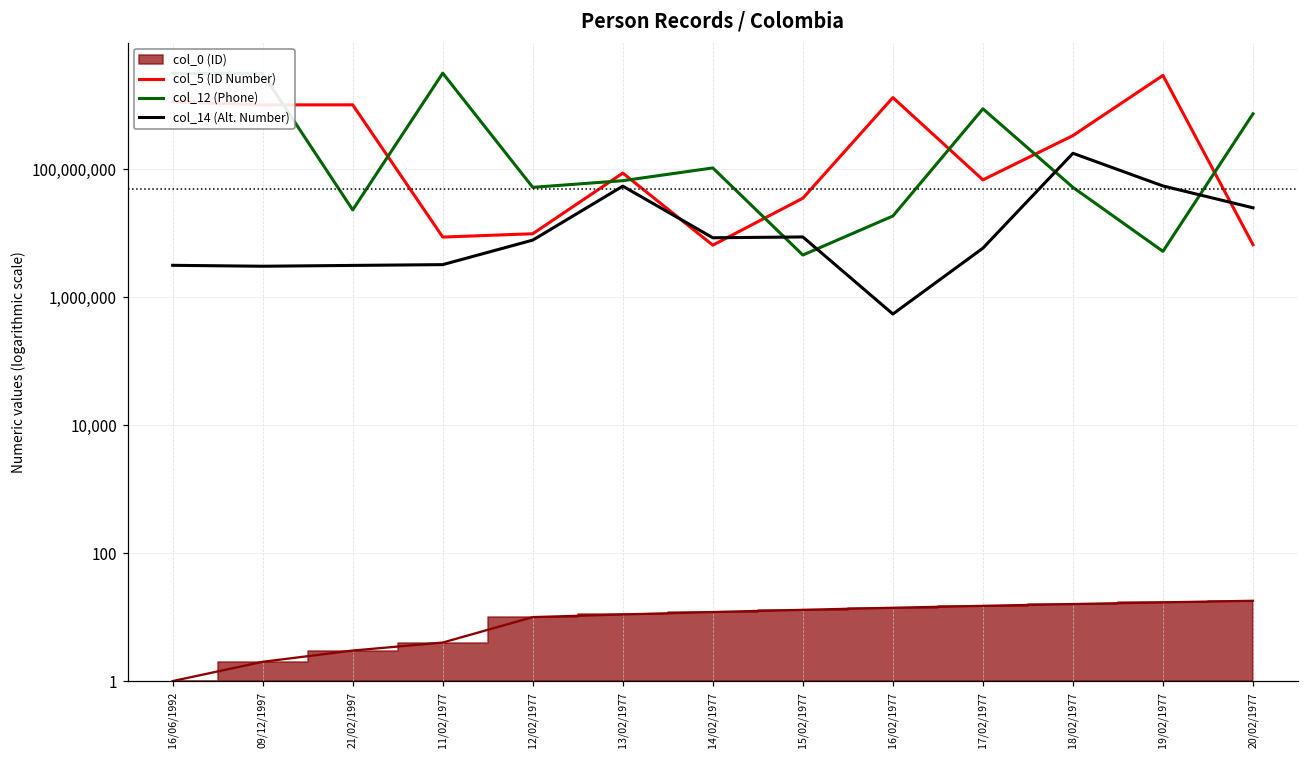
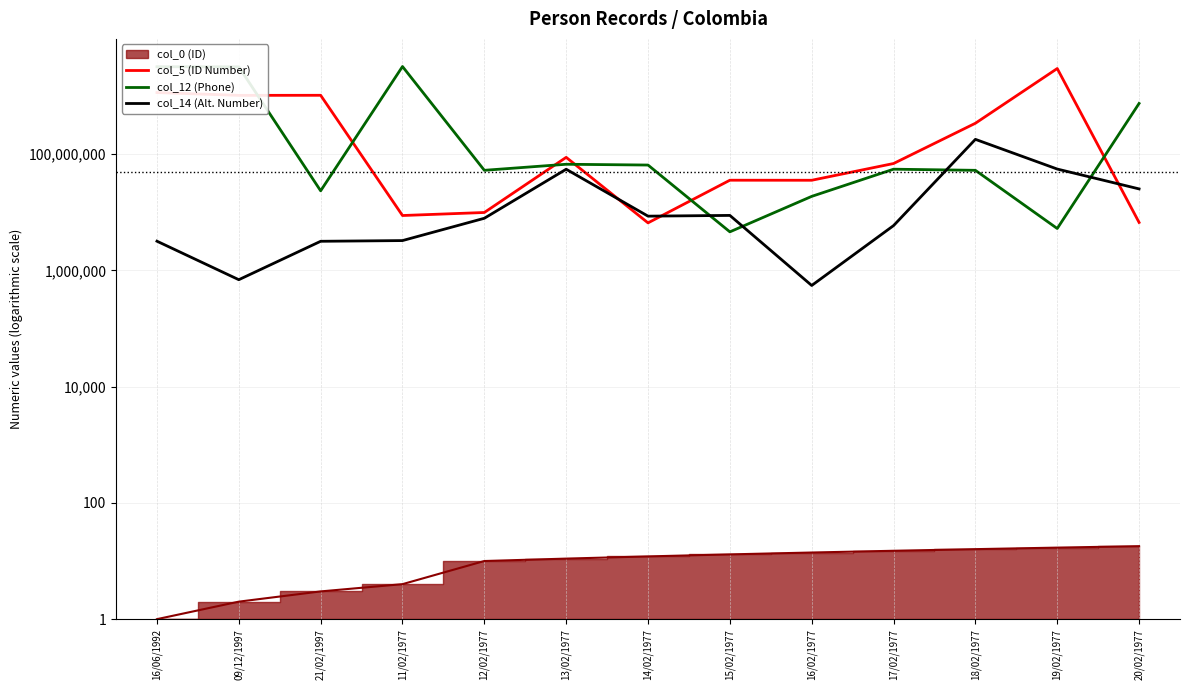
  {
    "col_5 (ID Number)": {
      "21/02/1997": "1,000,000,000",
      "11/02/1977": "9,000,000",
      "12/02/1977": "10,000,000",
      "13/02/1977": "90,000,000",
      "14/02/1977": "7,000,000",
      "15/02/1977": "40,000,000",
-     "16/02/1977": "1,300,000,000",
+     "16/02/1977": "40,000,000",
      "17/02/1977": "70,000,000",
      "18/02/1977": "300,000,000",
      "19/02/1977": "3,000,000,000",
      "20/02/1977": "7,000,000"
    },
    "col_12 (Phone)": {
      "21/02/1997": "23,000,000",
      "11/02/1977": "3,000,000,000",
      "12/02/1977": "50,000,000",
      "13/02/1977": "70,000,000",
-     "14/02/1977": "110,000,000",
+     "14/02/1977": "60,000,000",
      "15/02/1977": "5,000,000",
      "16/02/1977": "19,000,000",
-     "17/02/1977": "900,000,000",
+     "17/02/1977": "50,000,000",
      "18/02/1977": "50,000,000",
      "19/02/1977": "5,000,000",
      "20/02/1977": "700,000,000"
    },
    "col_14 (Alt. Number)": {
      "16/06/1992": "3,000,000",
-     "09/12/1997": "3,000,000",
+     "09/12/1997": "700,000",
      "21/02/1997": "3,000,000",
      "11/02/1977": "3,000,000",
      "12/02/1977": "8,000,000",
      "13/02/1977": "50,000,000",
      "14/02/1977": "9,000,000",
      "15/02/1977": "9,000,000",
      "16/02/1977": "500,000",
      "17/02/1977": "6,000,000",
      "18/02/1977": "180,000,000",
      "19/02/1977": "60,000,000",
      "20/02/1977": "25,000,000"
    }
  }
